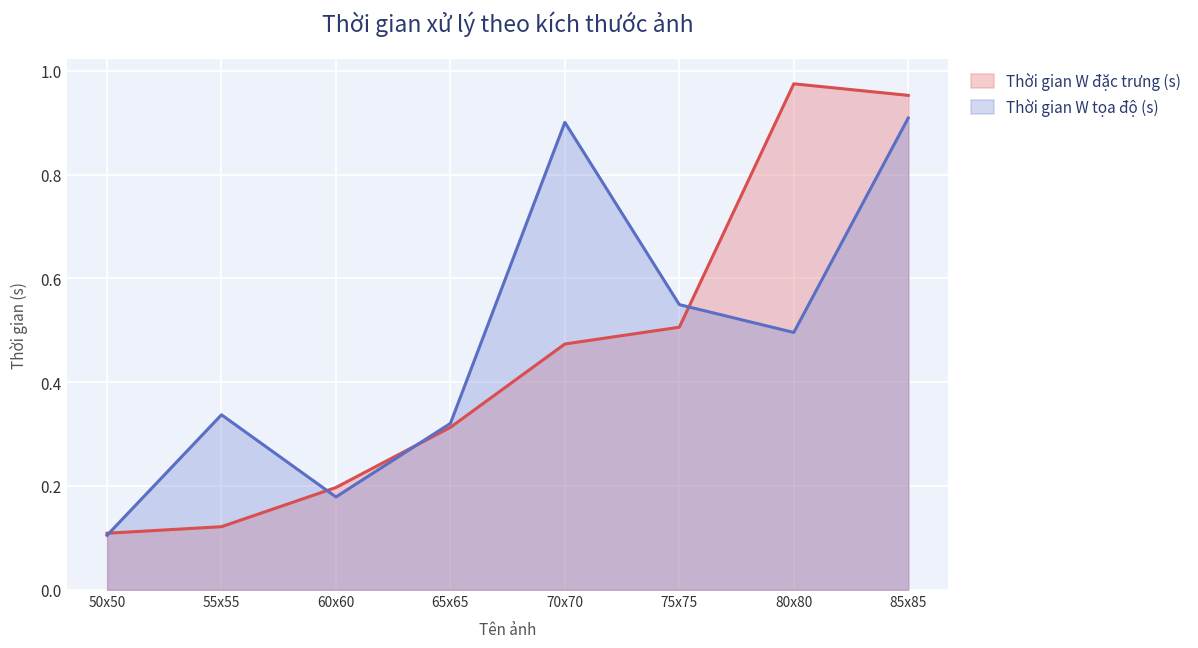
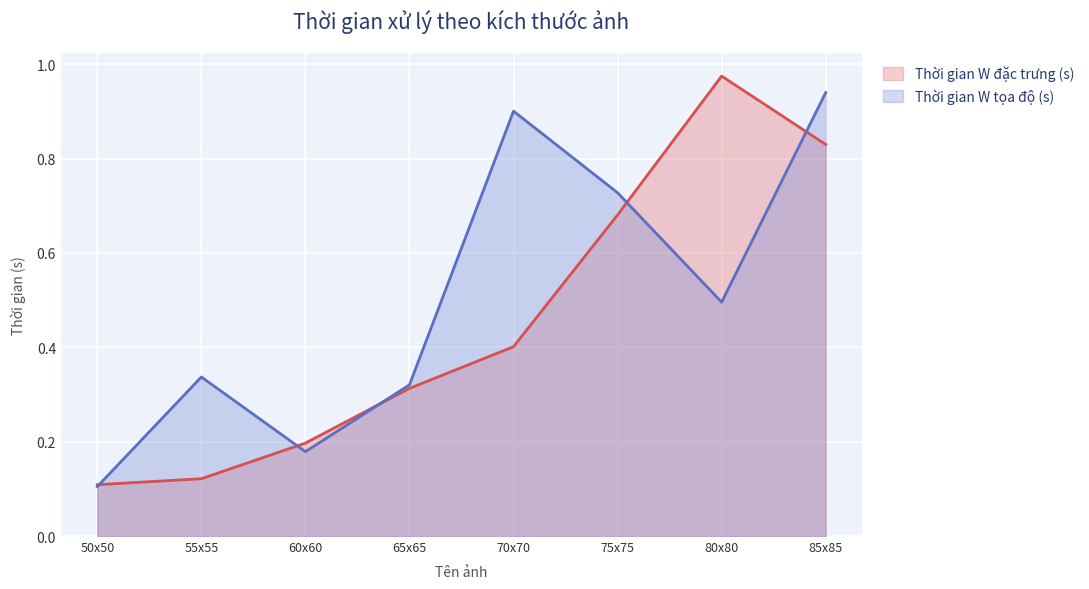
  {
    "Thời gian W đặc trưng (s)": {
      "55x55": 0.12,
      "60x60": 0.20,
      "65x65": 0.31,
-     "70x70": 0.47,
-     "75x75": 0.51,
+     "70x70": 0.40,
+     "75x75": 0.68,
      "80x80": 0.97,
-     "85x85": 0.95
+     "85x85": 0.83
    },
    "Thời gian W tọa độ (s)": {
      "55x55": 0.34,
      "60x60": 0.18,
      "65x65": 0.32,
      "70x70": 0.90,
-     "75x75": 0.55,
+     "75x75": 0.73,
      "80x80": 0.50,
-     "85x85": 0.91
+     "85x85": 0.94
    }
  }
